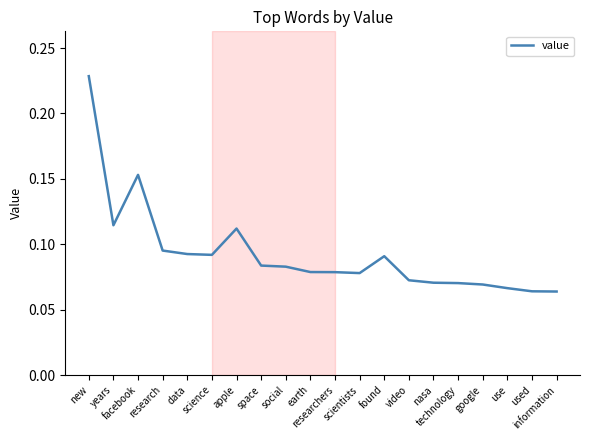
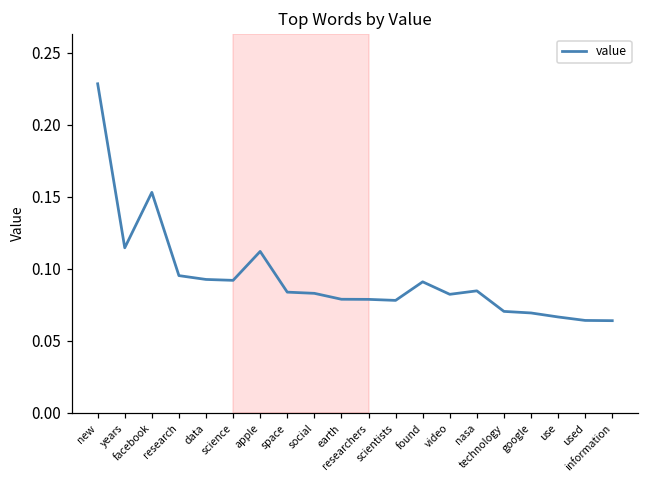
  {
    "new": 0.228,
    "years": 0.114,
    "facebook": 0.153,
    "research": 0.095,
    "data": 0.092,
    "science": 0.092,
    "apple": 0.112,
    "space": 0.084,
    "social": 0.083,
    "earth": 0.079,
    "researchers": 0.079,
    "scientists": 0.078,
    "found": 0.091,
-   "video": 0.072,
-   "nasa": 0.071,
+   "video": 0.082,
+   "nasa": 0.085,
    "technology": 0.070,
    "google": 0.069,
    "use": 0.066,
    "used": 0.064,
    "information": 0.064
  }
